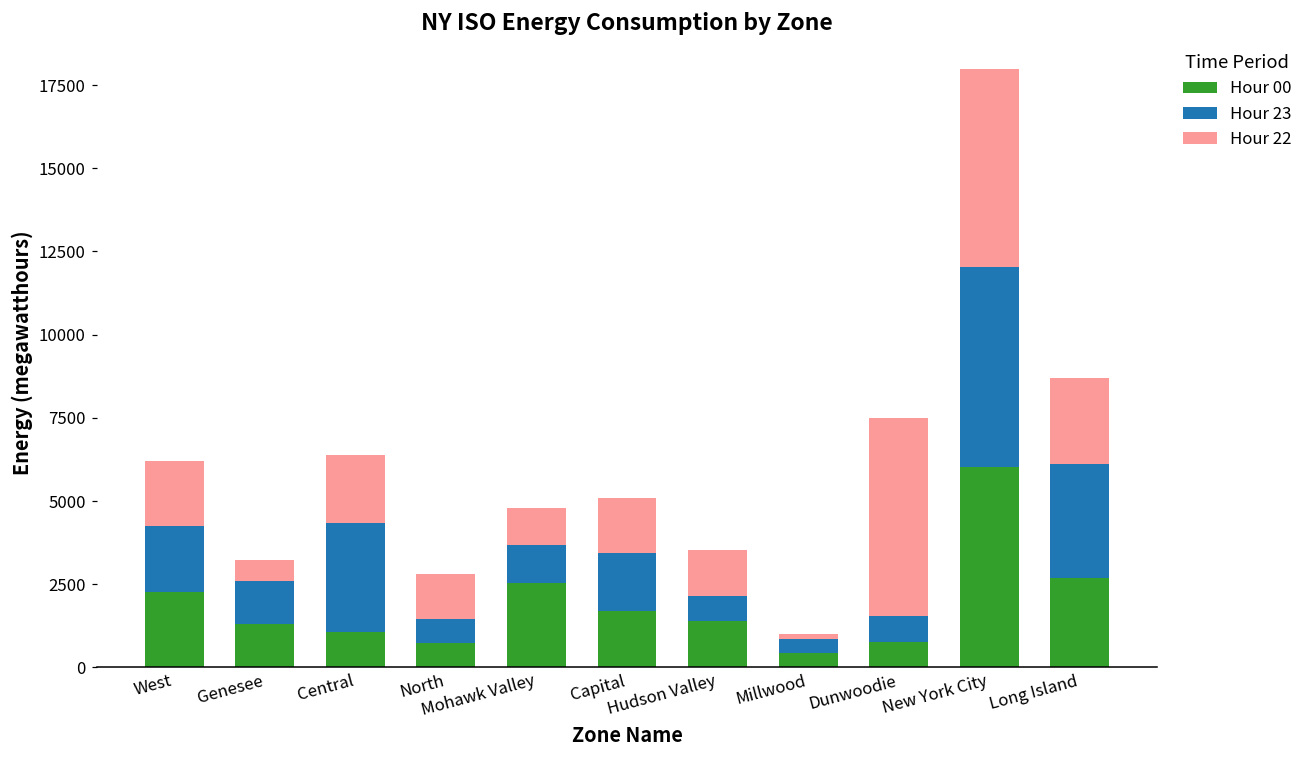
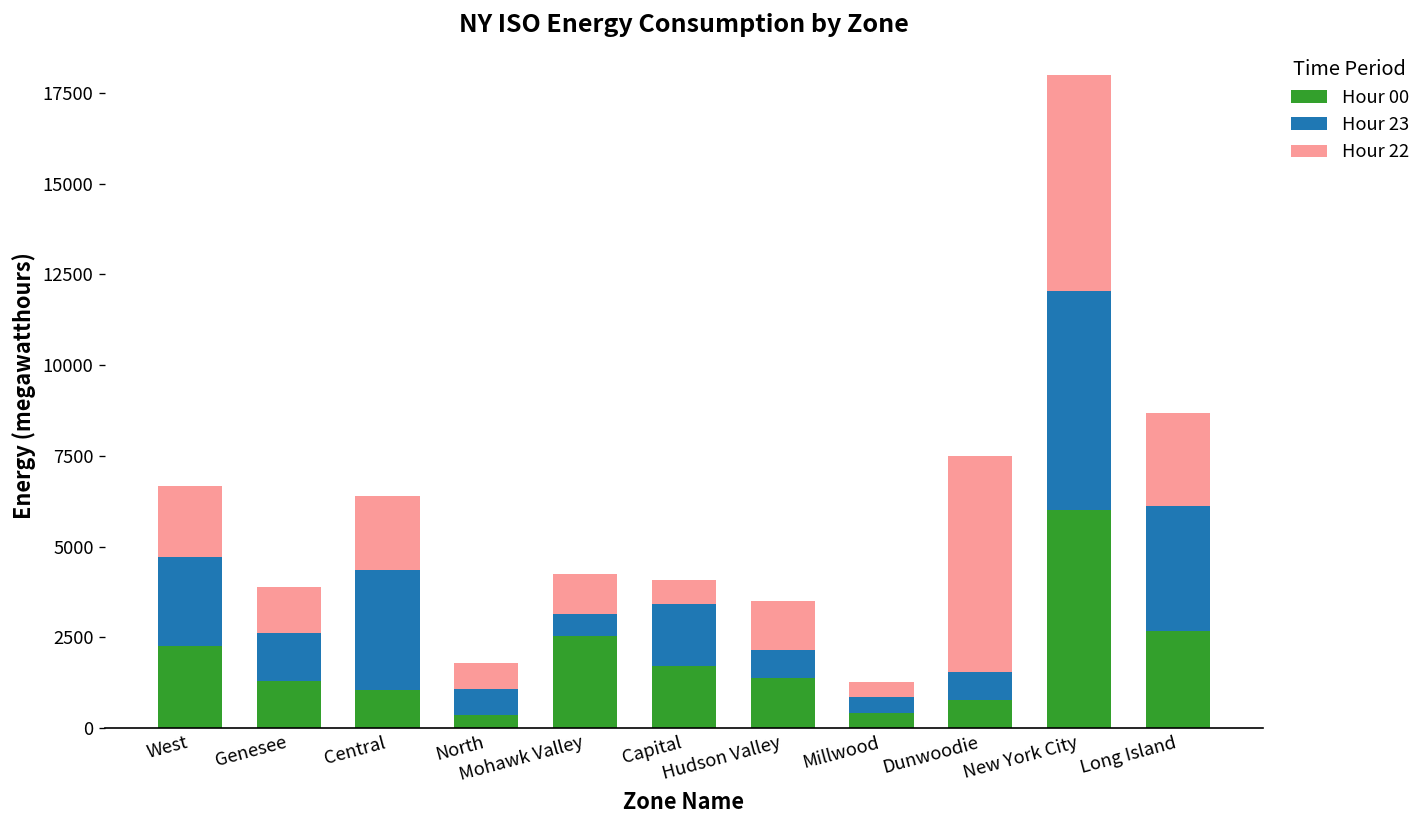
  {
    "Hour 00": {
      "West": 2300,
      "Genesee": 1300,
      "Central": 1100,
-     "North": 700,
+     "North": 400,
      "Mohawk Valley": 2500,
      "Capital": 1700,
      "Hudson Valley": 1400,
      "Millwood": 400,
      "Dunwoodie": 800,
      "New York City": 6000,
      "Long Island": 2700
    },
    "Hour 23": {
-     "West": 2000,
+     "West": 2500,
      "Genesee": 1300,
      "Central": 3300,
      "North": 700,
-     "Mohawk Valley": 1100,
+     "Mohawk Valley": 600,
      "Capital": 1700,
      "Hudson Valley": 800,
      "Millwood": 400,
      "Dunwoodie": 800,
      "New York City": 6000,
      "Long Island": 3400
    },
    "Hour 22": {
      "West": 2000,
-     "Genesee": 600,
+     "Genesee": 1300,
      "Central": 2100,
-     "North": 1300,
+     "North": 700,
      "Mohawk Valley": 1100,
-     "Capital": 1700,
+     "Capital": 600,
      "Hudson Valley": 1400,
-     "Millwood": 100,
+     "Millwood": 400,
      "Dunwoodie": 5900,
      "New York City": 5900,
      "Long Island": 2600
    }
  }
